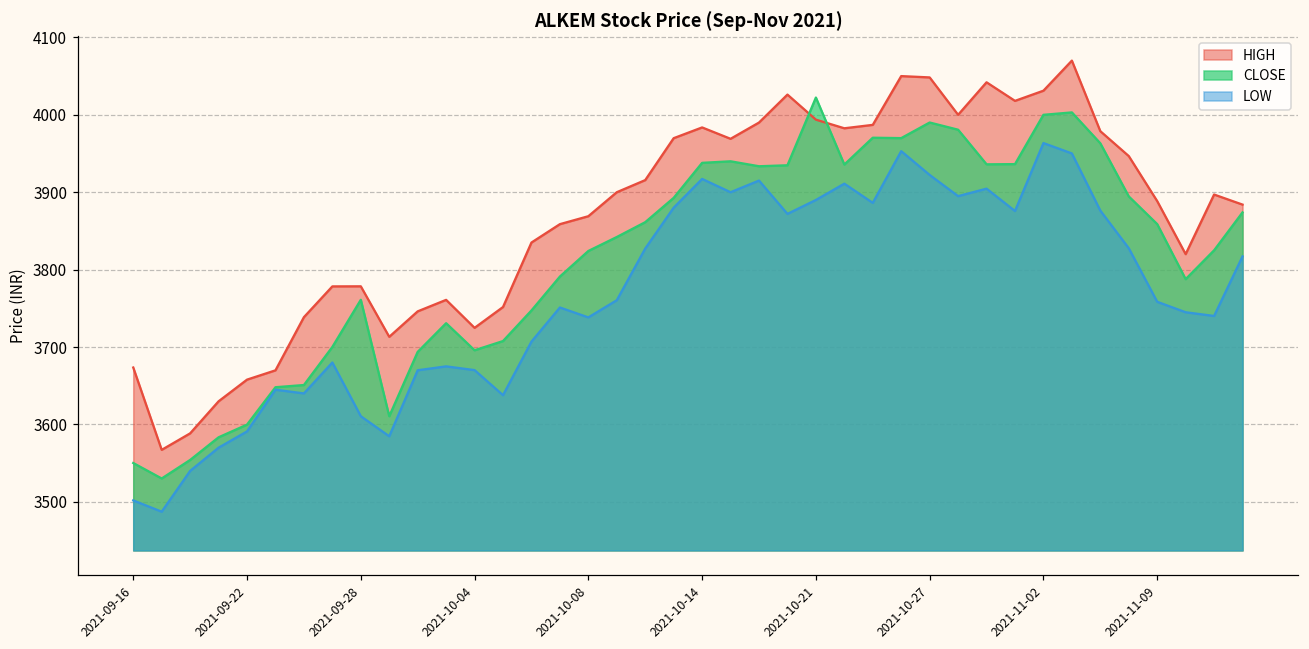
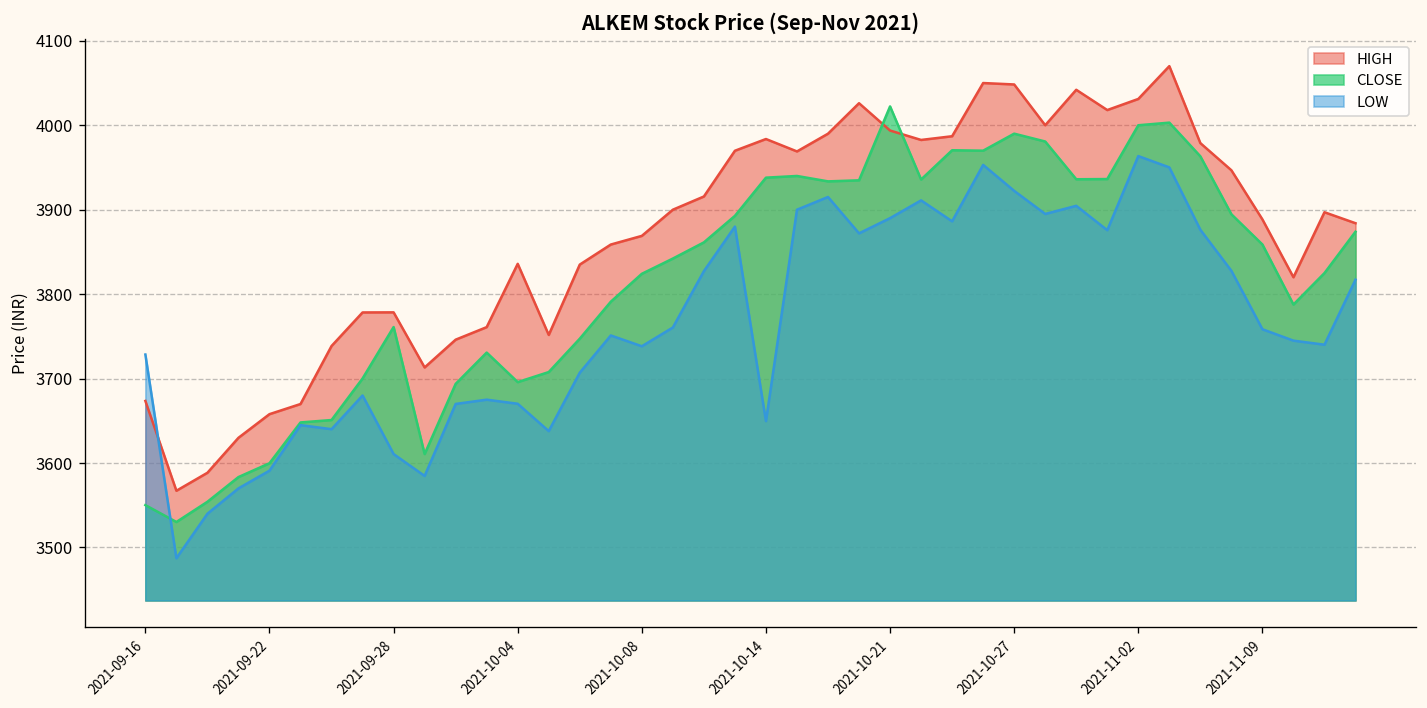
  {
    "HIGH": {
      "2021-09-16": 3670,
      "2021-09-22": 3660,
      "2021-09-28": 3780,
-     "2021-10-04": 3720,
+     "2021-10-04": 3840,
      "2021-10-08": 3870,
      "2021-10-14": 3980,
      "2021-10-21": 3990,
      "2021-10-27": 4050,
      "2021-11-02": 4030,
      "2021-11-09": 3890
    },
    "CLOSE": {
      "2021-09-16": 3550,
      "2021-09-22": 3600,
      "2021-09-28": 3760,
      "2021-10-04": 3700,
      "2021-10-08": 3820,
      "2021-10-14": 3940,
      "2021-10-21": 4020,
      "2021-10-27": 3990,
      "2021-11-02": 4000,
      "2021-11-09": 3860
    },
    "LOW": {
-     "2021-09-16": 3500,
+     "2021-09-16": 3730,
      "2021-09-22": 3590,
      "2021-09-28": 3610,
      "2021-10-04": 3670,
      "2021-10-08": 3740,
-     "2021-10-14": 3920,
+     "2021-10-14": 3650,
      "2021-10-21": 3890,
      "2021-10-27": 3920,
      "2021-11-02": 3960,
      "2021-11-09": 3760
    }
  }
